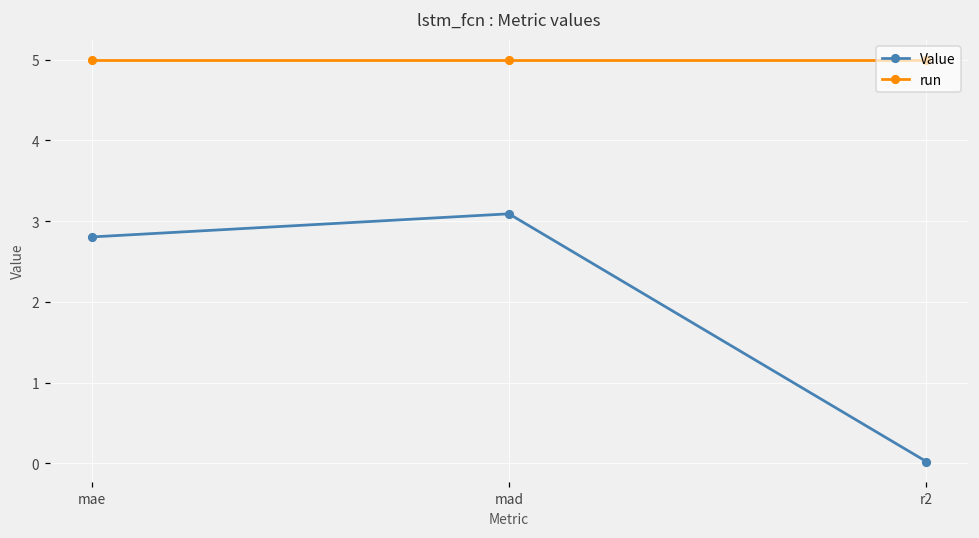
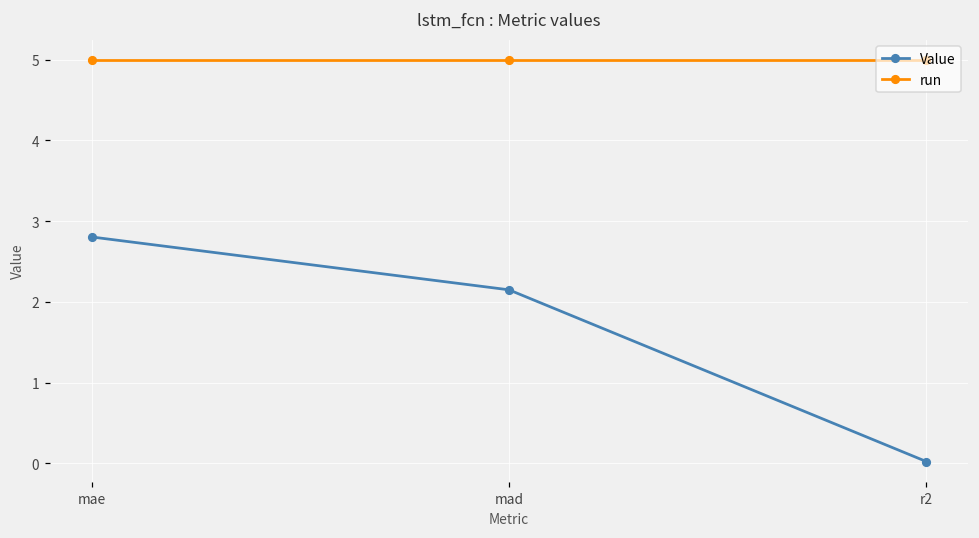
  {
    "Value": {
      "mae": 2.8,
-     "mad": 3.1,
+     "mad": 2.1,
      "r2": 0.0
    },
    "run": {
      "mae": 5.0,
      "mad": 5.0
    }
  }
